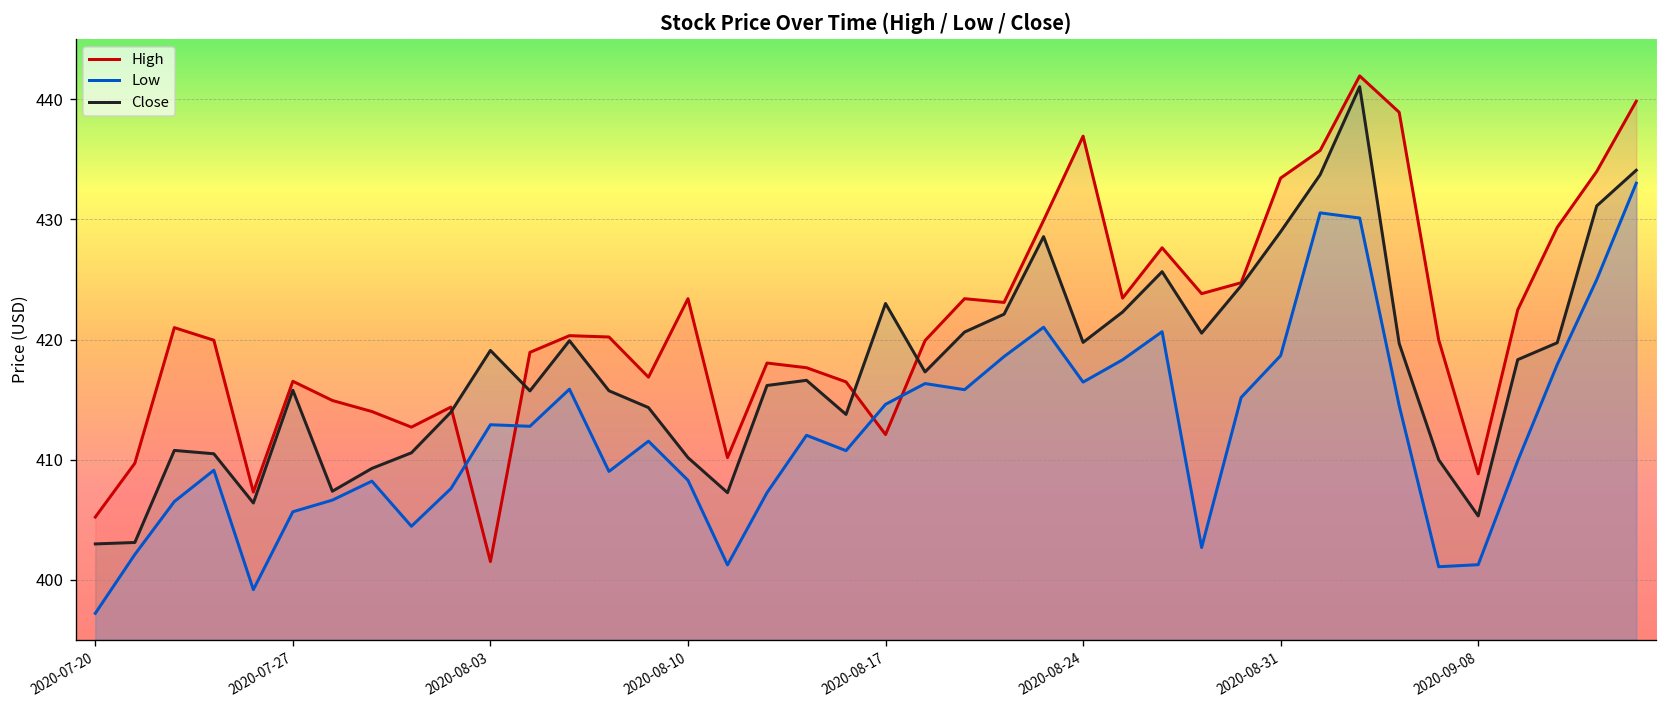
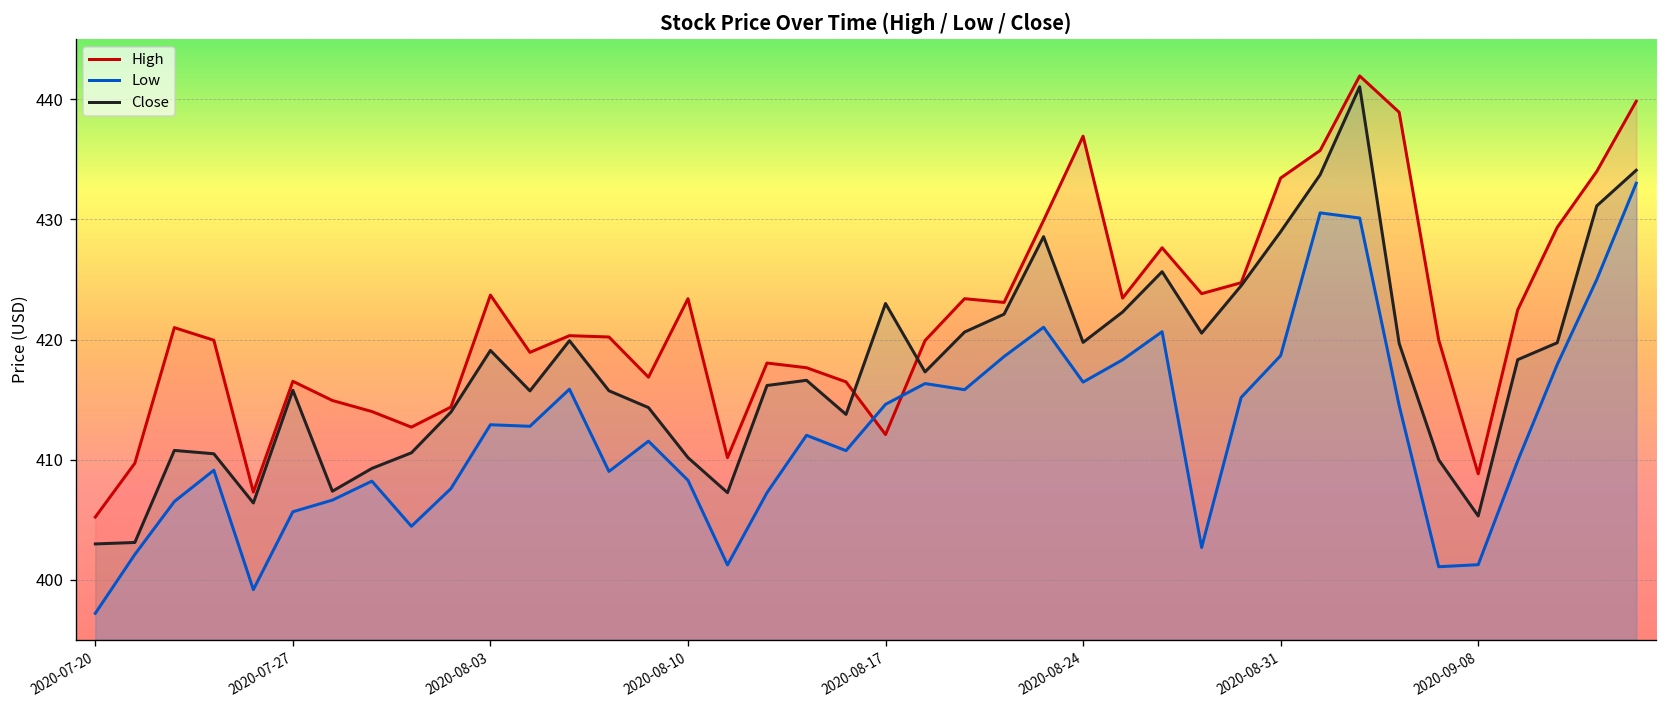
  {
    "High": {
      "2020-07-20": 405.2,
      "2020-07-27": 416.5,
-     "2020-08-03": 401.5,
+     "2020-08-03": 423.7,
      "2020-08-10": 423.4,
      "2020-08-17": 412.1,
      "2020-08-24": 436.9,
      "2020-08-31": 433.5,
      "2020-09-08": 408.8
    },
    "Low": {
      "2020-07-20": 397.2,
      "2020-07-27": 405.7,
      "2020-08-03": 412.9,
      "2020-08-10": 408.3,
      "2020-08-17": 414.6,
      "2020-08-24": 416.5,
      "2020-08-31": 418.7,
      "2020-09-08": 401.2
    },
    "Close": {
      "2020-07-20": 403.0,
      "2020-07-27": 415.8,
      "2020-08-03": 419.1,
      "2020-08-10": 410.2,
      "2020-08-17": 423.0,
      "2020-08-24": 419.8,
      "2020-08-31": 429.0,
      "2020-09-08": 405.3
    }
  }
